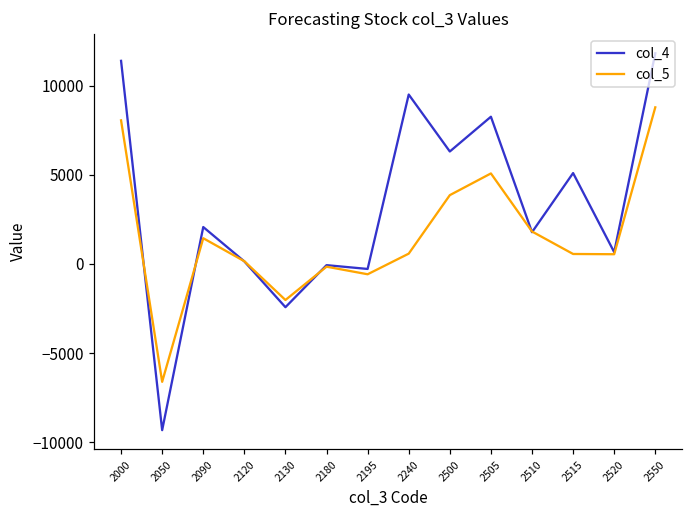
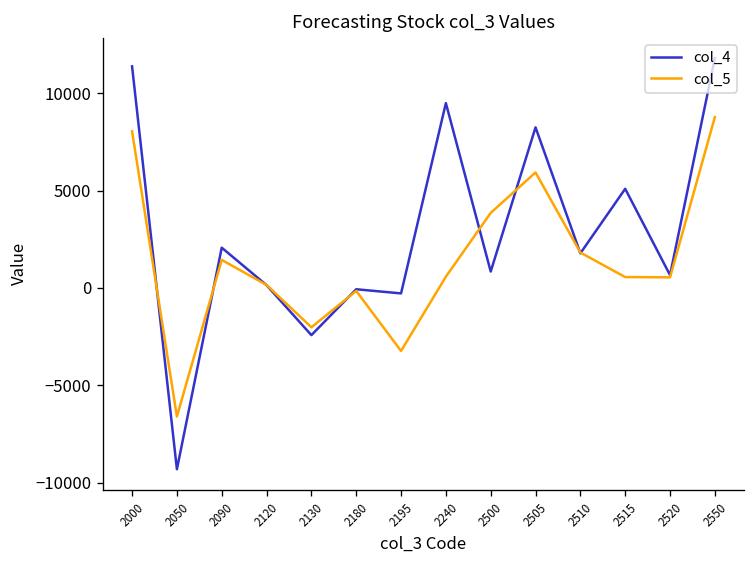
  {
    "col_4": {
      "2000": 11400,
      "2050": -9300,
      "2090": 2100,
      "2130": -2400,
      "2195": -300,
      "2240": 9500,
-     "2500": 6300,
+     "2500": 800,
      "2505": 8300,
      "2515": 5100
    },
    "col_5": {
      "2000": 8000,
      "2050": -6600,
      "2090": 1400,
      "2130": -2000,
-     "2195": -600,
+     "2195": -3200,
      "2240": 600,
      "2500": 3900,
-     "2505": 5100,
+     "2505": 5900,
      "2515": 600,
      "2550": 8800
    }
  }
